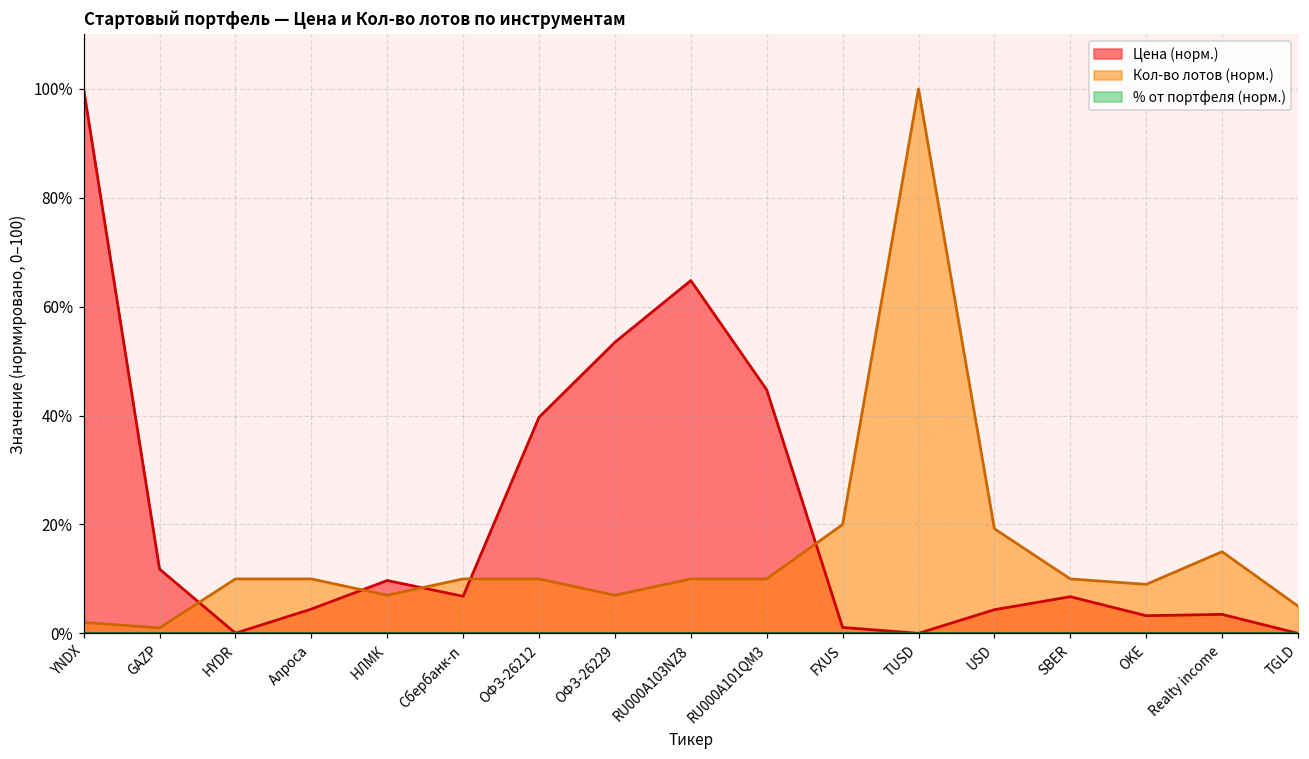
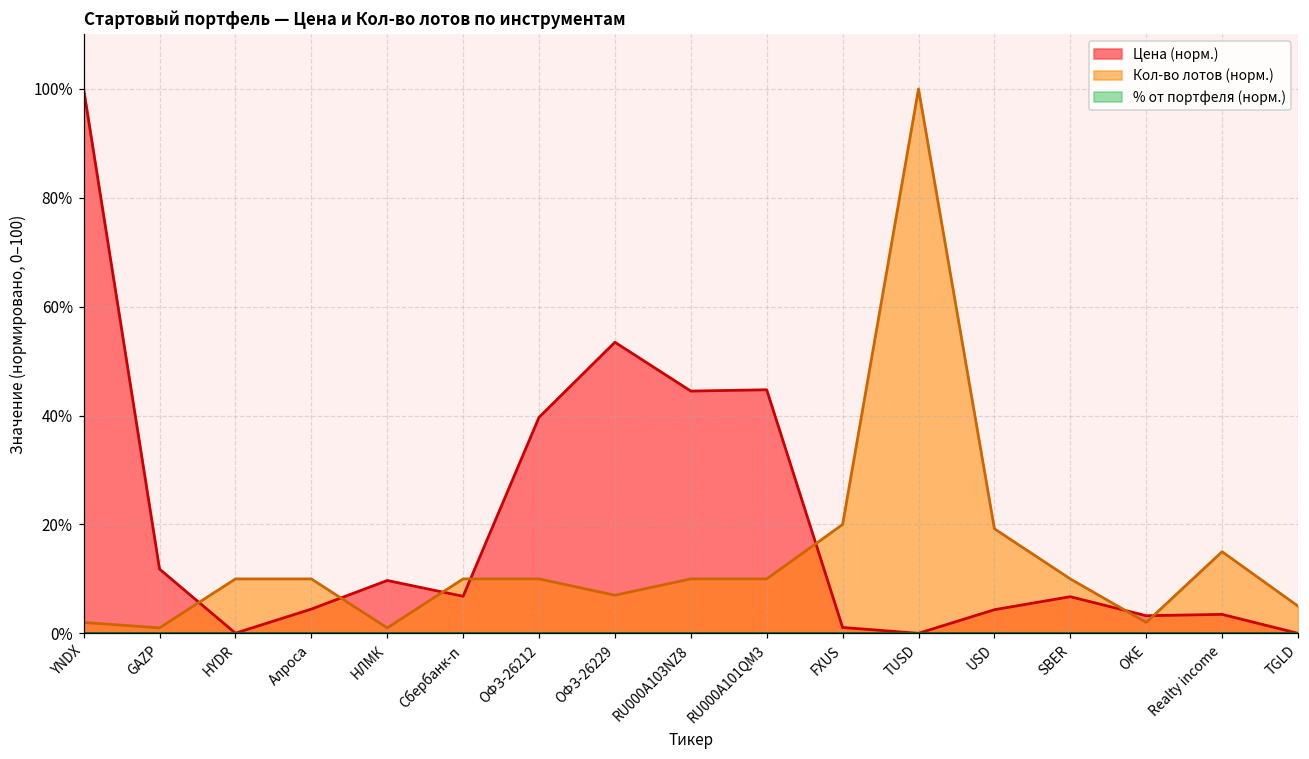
  {
    "Цена (норм.)": {
      "YNDX": "100%",
      "GAZP": "12%",
      "Алроса": "4%",
      "НЛМК": "10%",
      "Сбербанк-п": "7%",
      "ОФЗ-26212": "40%",
      "ОФЗ-26229": "53%",
-     "RU000A103NZ8": "65%",
+     "RU000A103NZ8": "45%",
      "RU000A101QM3": "45%",
      "FXUS": "1%",
      "USD": "4%",
      "SBER": "7%",
      "OKE": "3%",
      "Realty income": "3%"
    },
    "Кол-во лотов (норм.)": {
      "YNDX": "2%",
      "GAZP": "1%",
      "HYDR": "10%",
      "Алроса": "10%",
-     "НЛМК": "7%",
+     "НЛМК": "1%",
      "Сбербанк-п": "10%",
      "ОФЗ-26212": "10%",
      "ОФЗ-26229": "7%",
      "RU000A103NZ8": "10%",
      "RU000A101QM3": "10%",
      "FXUS": "20%",
      "TUSD": "100%",
      "USD": "19%",
      "SBER": "10%",
-     "OKE": "9%",
+     "OKE": "2%",
      "Realty income": "15%",
      "TGLD": "5%"
    },
    "% от портфеля (норм.)": {
      "YNDX": "0%",
      "GAZP": "0%",
      "Алроса": "0%",
      "НЛМК": "0%",
      "Сбербанк-п": "0%",
      "ОФЗ-26212": "0%",
      "ОФЗ-26229": "0%",
      "RU000A103NZ8": "0%",
      "RU000A101QM3": "0%",
      "FXUS": "0%",
      "USD": "0%",
      "SBER": "0%",
      "OKE": "0%",
      "Realty income": "0%"
    }
  }
